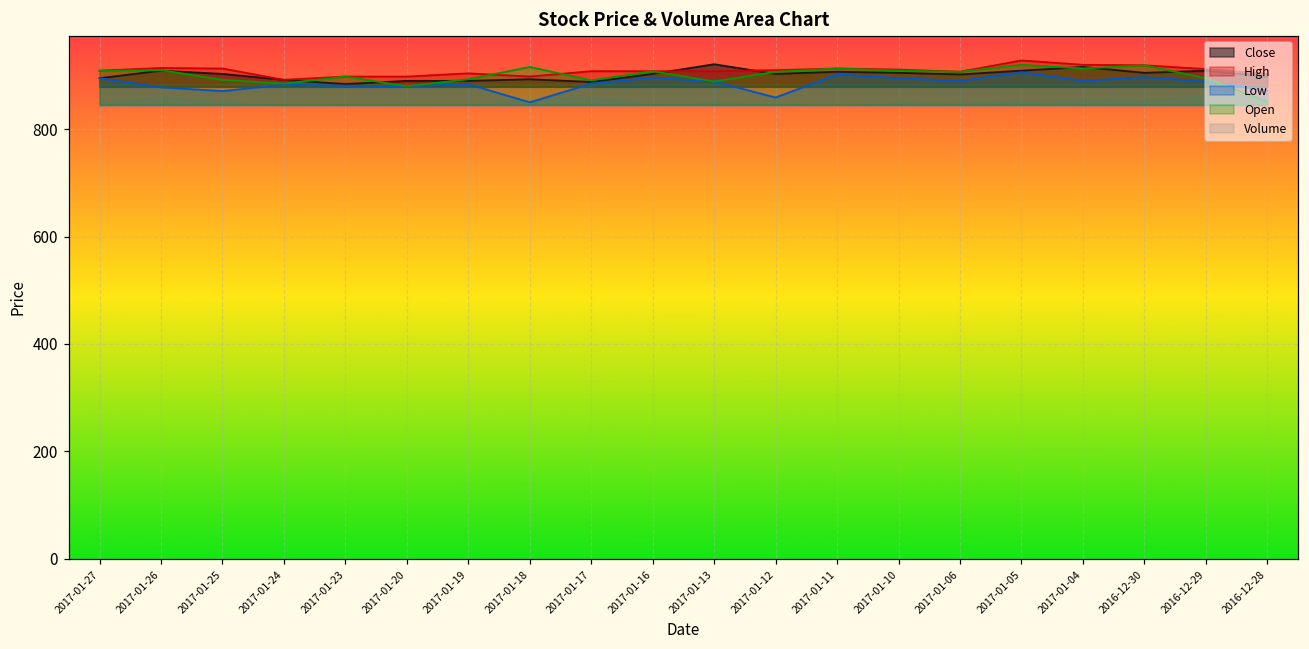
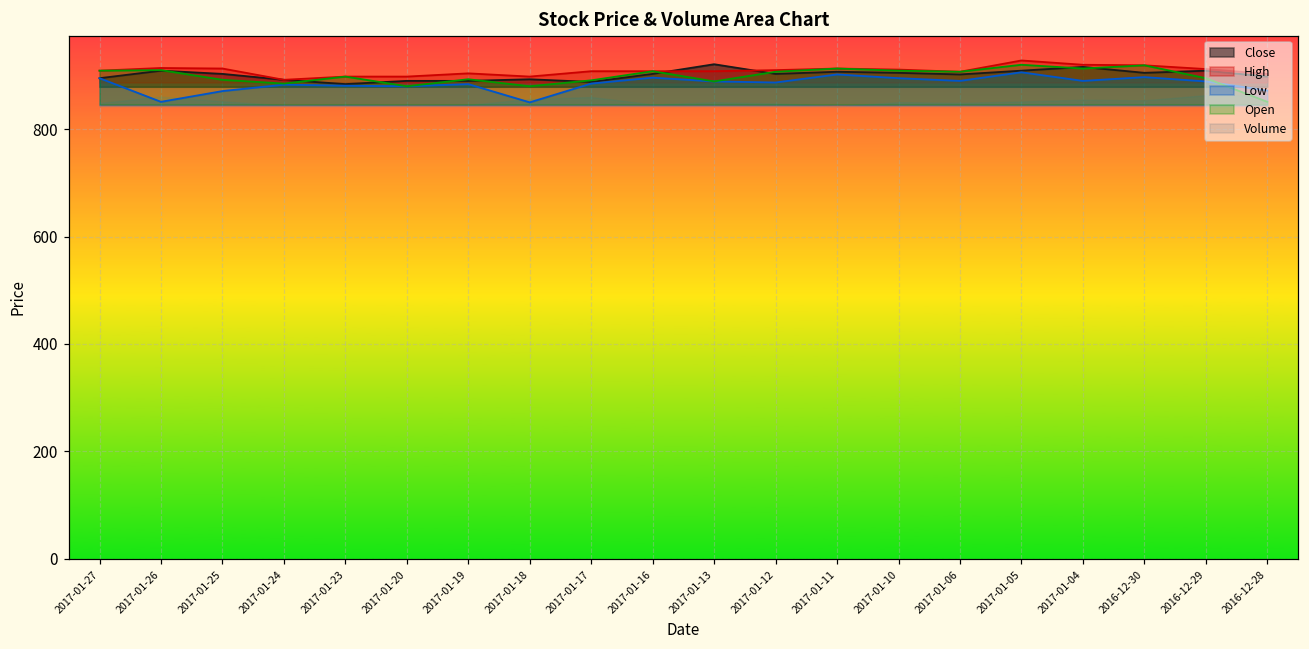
  {
    "Close": {
      "2017-01-25": 900,
      "2017-01-20": 890,
      "2017-01-13": 920,
      "2016-12-30": 910
    },
    "High": {
      "2017-01-25": 910,
      "2017-01-20": 900,
      "2017-01-19": 900,
      "2017-01-17": 910,
      "2017-01-13": 910,
      "2017-01-05": 930
    },
    "Low": {
-     "2017-01-26": 880,
+     "2017-01-26": 850,
      "2017-01-25": 870,
      "2017-01-19": 880,
      "2017-01-18": 850,
      "2017-01-16": 900,
-     "2017-01-12": 860,
+     "2017-01-12": 890,
      "2017-01-10": 900,
      "2017-01-06": 890,
      "2017-01-04": 890,
      "2016-12-30": 900
    },
    "Open": {
      "2017-01-25": 890,
-     "2017-01-18": 920,
+     "2017-01-18": 880,
      "2017-01-05": 920
    },
    "Volume": {
      "2017-01-27": 850,
      "2017-01-26": 860,
      "2017-01-25": 850,
      "2017-01-18": 860,
      "2017-01-17": 860,
      "2017-01-13": 850,
      "2017-01-12": 850,
      "2017-01-11": 0,
      "2017-01-10": 850,
      "2017-01-06": 850,
      "2017-01-05": 850,
      "2017-01-04": 850,
      "2016-12-30": 850
    }
  }
